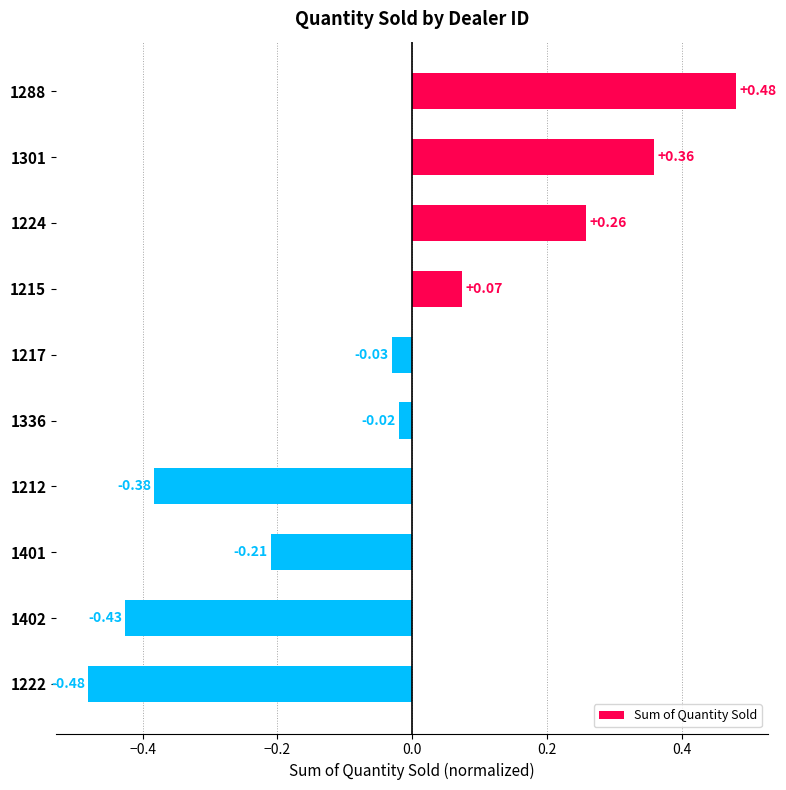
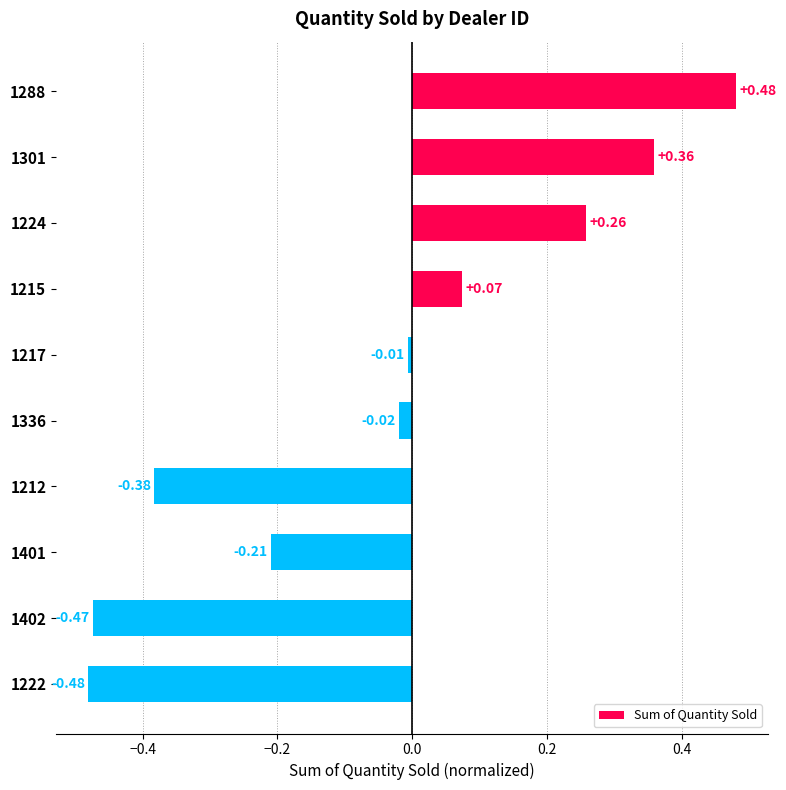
  {
    "1288": "+0.48",
    "1301": "+0.36",
    "1224": "+0.26",
    "1215": "+0.07",
-   "1217": "-0.03",
+   "1217": "-0.01",
    "1336": "-0.02",
    "1212": "-0.38",
    "1401": "-0.21",
-   "1402": "-0.43",
+   "1402": "-0.47",
    "1222": "-0.48"
  }
